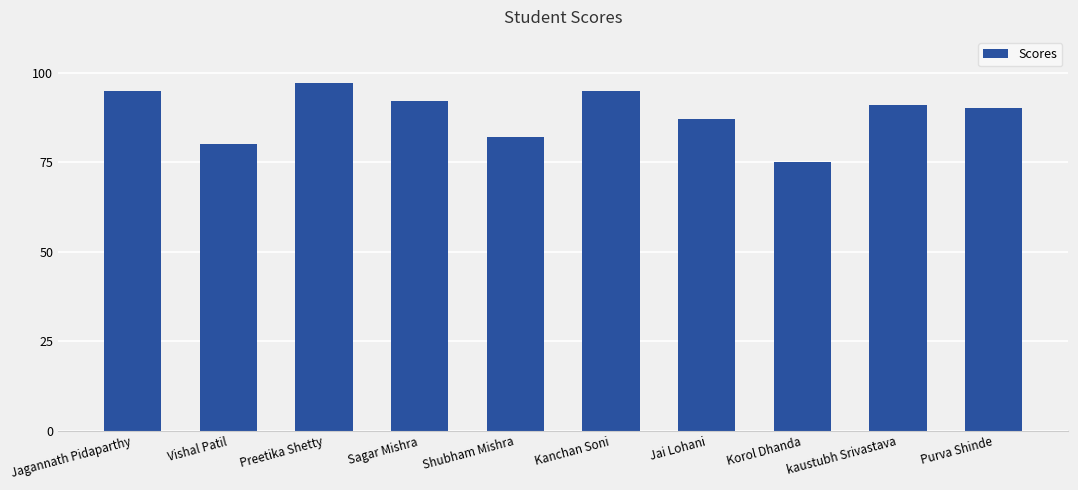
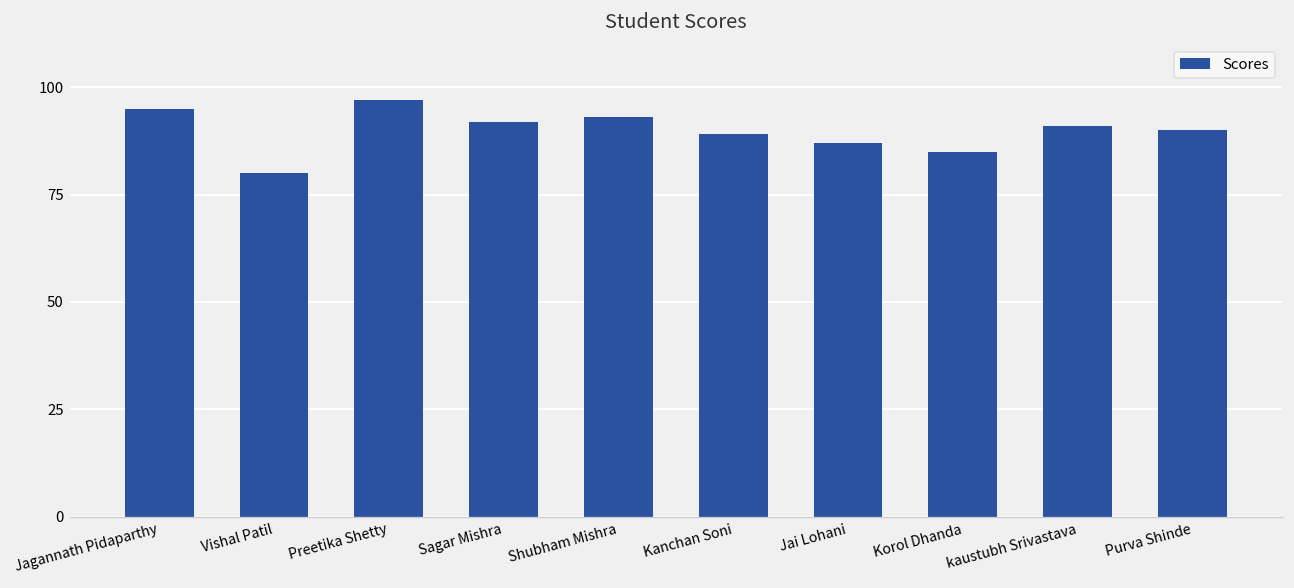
  {
    "Jagannath Pidaparthy": 95,
    "Vishal Patil": 80,
    "Preetika Shetty": 97,
    "Sagar Mishra": 92,
-   "Shubham Mishra": 82,
-   "Kanchan Soni": 95,
+   "Shubham Mishra": 93,
+   "Kanchan Soni": 89,
    "Jai Lohani": 87,
-   "Korol Dhanda": 75,
+   "Korol Dhanda": 85,
    "kaustubh Srivastava": 91,
    "Purva Shinde": 90
  }
